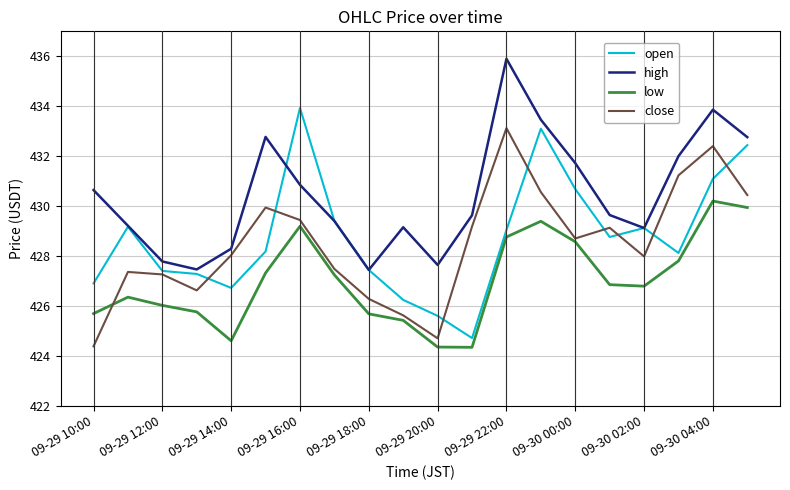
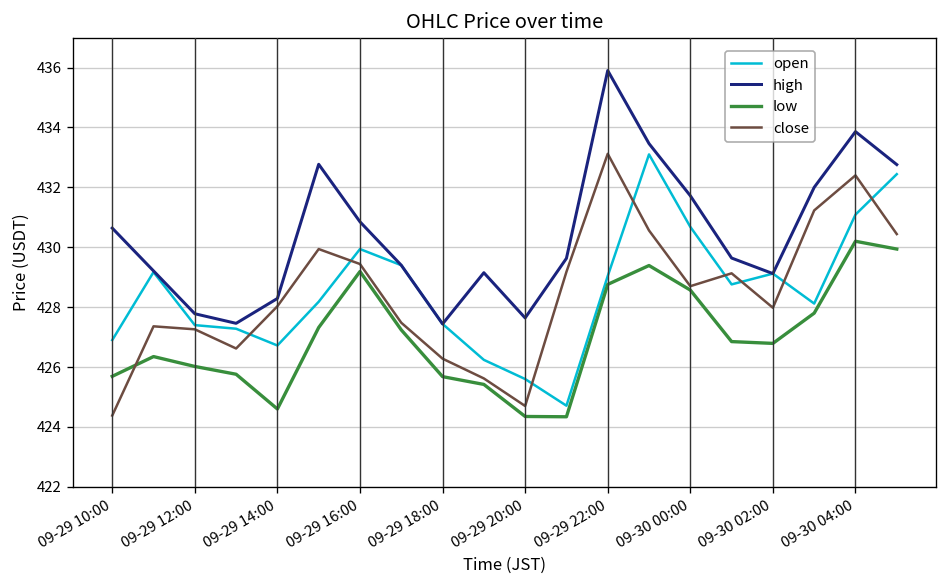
  {
    "open": {
      "09-29 10:00": 426.9,
      "09-29 12:00": 427.4,
      "09-29 14:00": 426.7,
-     "09-29 16:00": 433.9,
+     "09-29 16:00": 429.9,
      "09-29 20:00": 425.6,
      "09-29 22:00": 429.0,
      "09-30 00:00": 430.7,
      "09-30 04:00": 431.1
    },
    "high": {
      "09-29 10:00": 430.6,
      "09-29 12:00": 427.8,
      "09-29 14:00": 428.3,
      "09-29 16:00": 430.9,
      "09-29 20:00": 427.6,
      "09-29 22:00": 435.9,
      "09-30 00:00": 431.7,
      "09-30 04:00": 433.9
    },
    "low": {
      "09-29 10:00": 425.7,
      "09-29 12:00": 426.0,
      "09-29 14:00": 424.6,
      "09-29 16:00": 429.2,
      "09-29 18:00": 425.7,
      "09-29 20:00": 424.4,
      "09-29 22:00": 428.8,
      "09-30 00:00": 428.6,
      "09-30 02:00": 426.8,
      "09-30 04:00": 430.2
    },
    "close": {
      "09-29 10:00": 424.4,
      "09-29 12:00": 427.3,
      "09-29 14:00": 428.0,
      "09-29 16:00": 429.4,
      "09-29 18:00": 426.3,
      "09-29 20:00": 424.7,
      "09-29 22:00": 433.1,
      "09-30 00:00": 428.7,
      "09-30 02:00": 428.0,
      "09-30 04:00": 432.4
    }
  }
